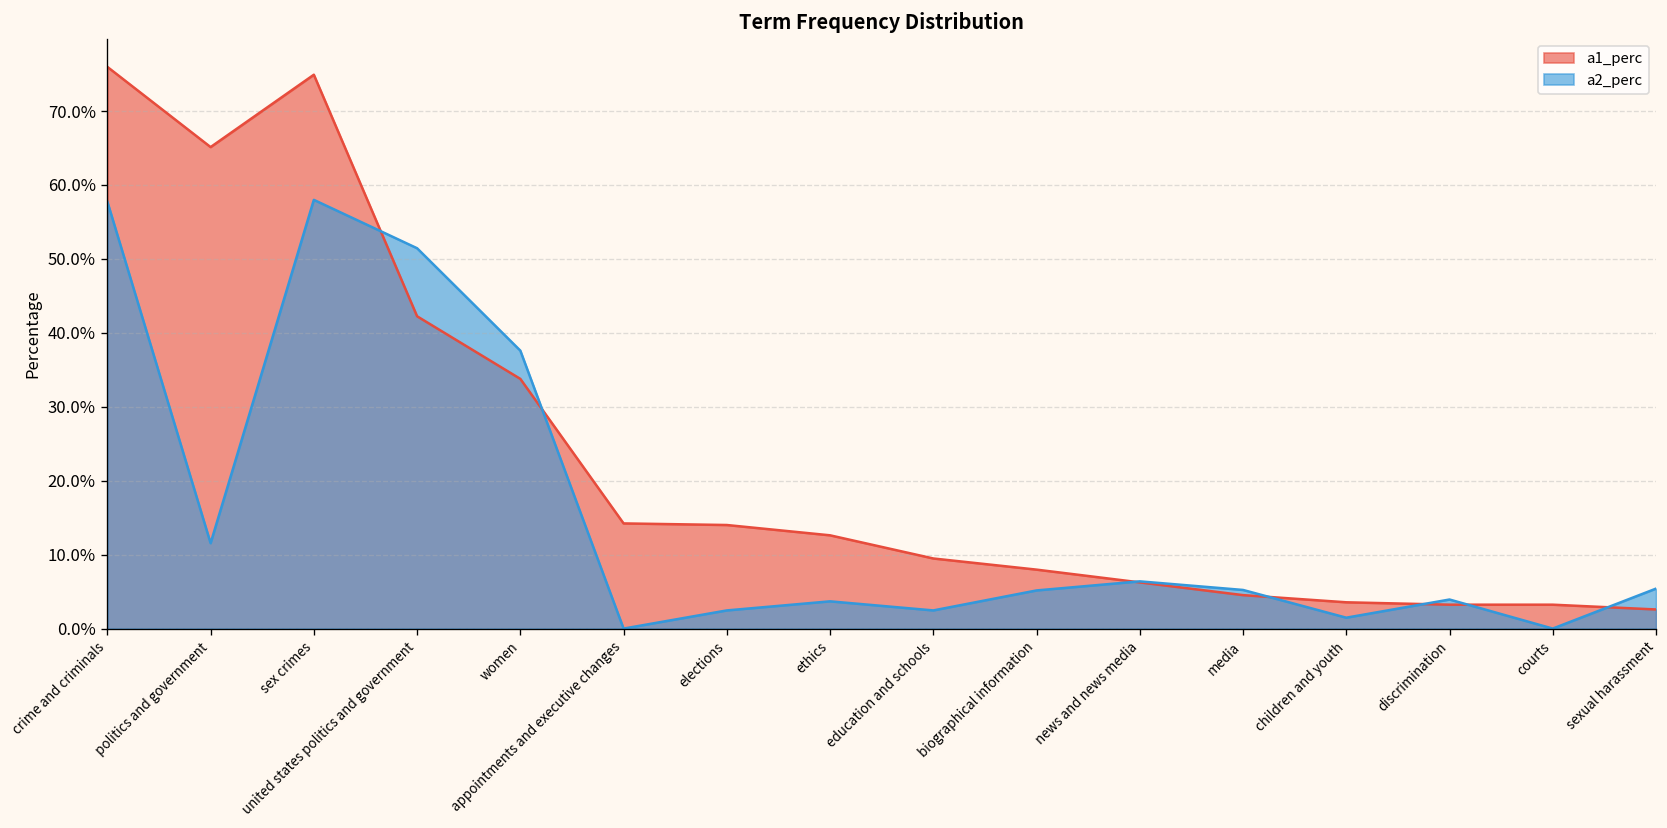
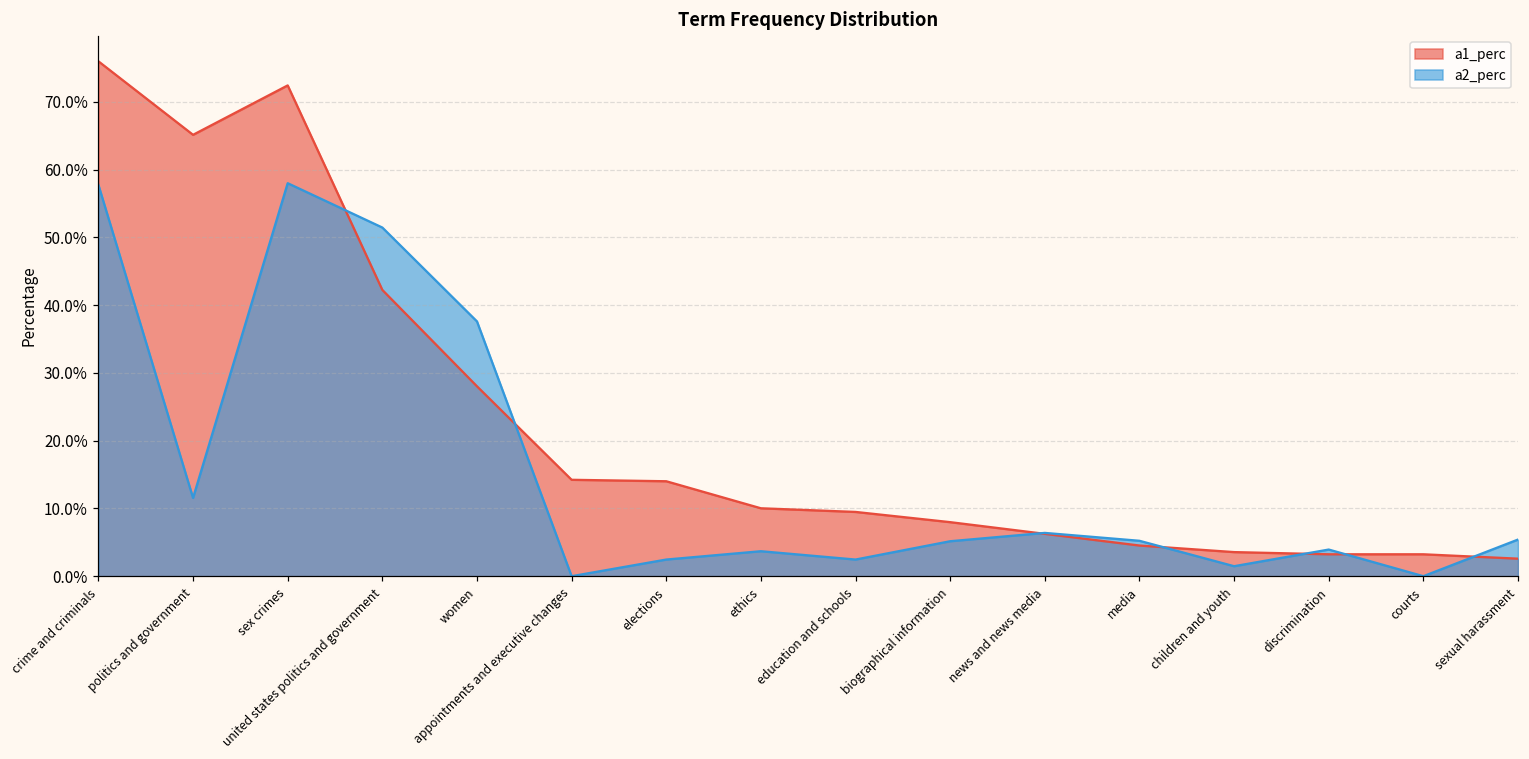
  {
    "a1_perc": {
      "crime and criminals": "76%",
      "politics and government": "65%",
-     "sex crimes": "75%",
+     "sex crimes": "72%",
      "united states politics and government": "42%",
-     "women": "34%",
+     "women": "28%",
      "appointments and executive changes": "14%",
      "elections": "14%",
-     "ethics": "13%",
+     "ethics": "10%",
      "education and schools": "9%",
      "biographical information": "8%",
      "media": "5%",
      "children and youth": "4%",
      "discrimination": "3%",
      "courts": "3%",
      "sexual harassment": "3%"
    },
    "a2_perc": {
      "crime and criminals": "58%",
      "politics and government": "12%",
      "sex crimes": "58%",
      "united states politics and government": "51%",
      "women": "38%",
      "appointments and executive changes": "0%",
      "elections": "2%",
      "ethics": "4%",
      "education and schools": "2%",
      "biographical information": "5%",
      "media": "5%",
      "children and youth": "1%",
      "discrimination": "4%",
      "courts": "0%",
      "sexual harassment": "5%"
    }
  }
